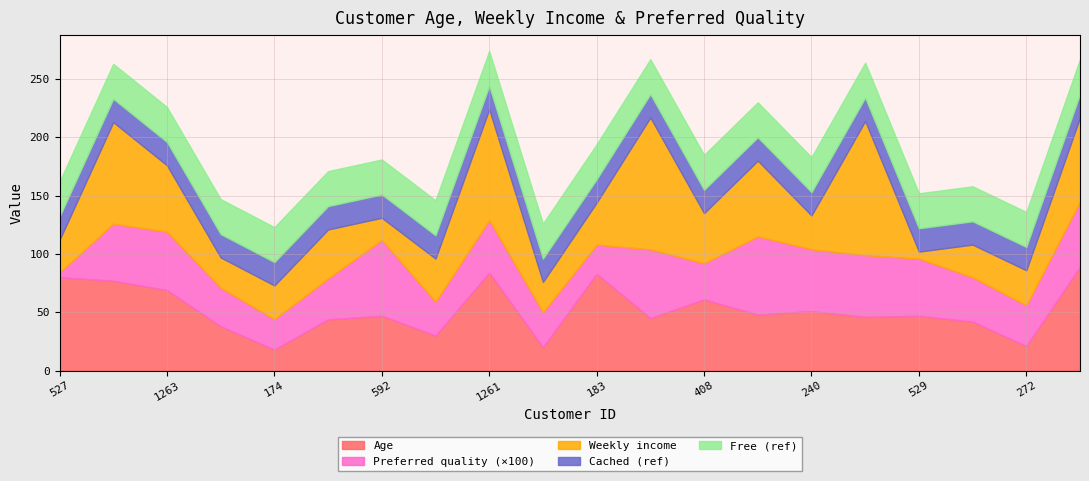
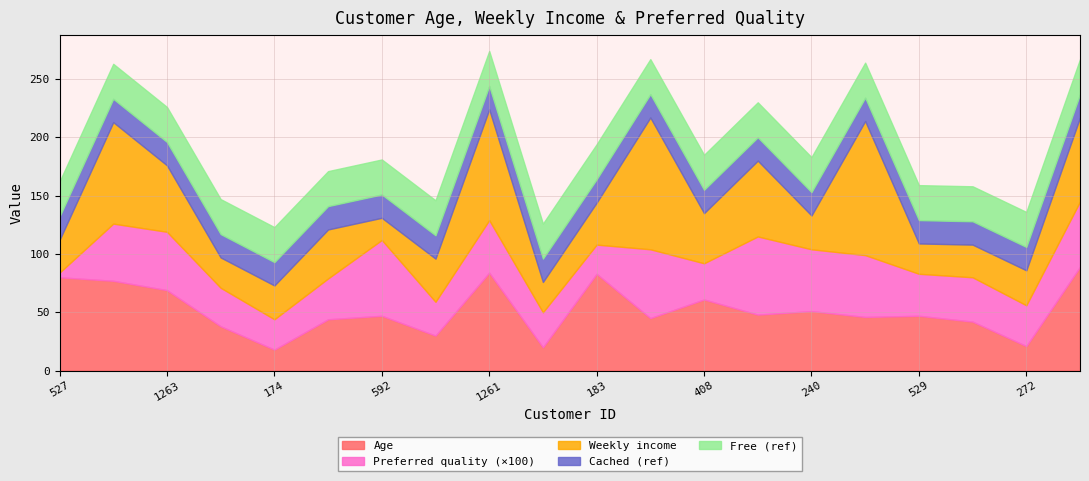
  {
    "Age": {
      "527": 80,
      "1263": 69,
      "174": 18,
      "592": 47,
      "1261": 84,
      "183": 83,
      "408": 61,
      "240": 51,
      "529": 47,
      "272": 21
    },
    "Preferred quality (×100)": {
      "527": 4,
      "1263": 50,
      "174": 26,
      "592": 65,
      "1261": 45,
      "183": 25,
      "408": 31,
      "240": 53,
-     "529": 49,
+     "529": 36,
      "272": 35
    },
    "Weekly income": {
      "527": 28,
      "1263": 57,
      "174": 29,
      "592": 19,
      "1261": 95,
      "183": 36,
      "408": 43,
      "240": 29,
-     "529": 6,
+     "529": 26,
      "272": 30
    },
    "Cached (ref)": {
      "527": 20,
      "1263": 20,
      "174": 20,
      "592": 20,
      "1261": 20,
      "183": 20,
      "408": 20,
      "240": 20,
      "529": 20,
      "272": 20
    },
    "Free (ref)": {
      "527": 30,
      "1263": 30,
      "174": 30,
      "592": 30,
      "1261": 30,
      "183": 30,
      "408": 30,
      "240": 30,
      "529": 30,
      "272": 30
    }
  }
